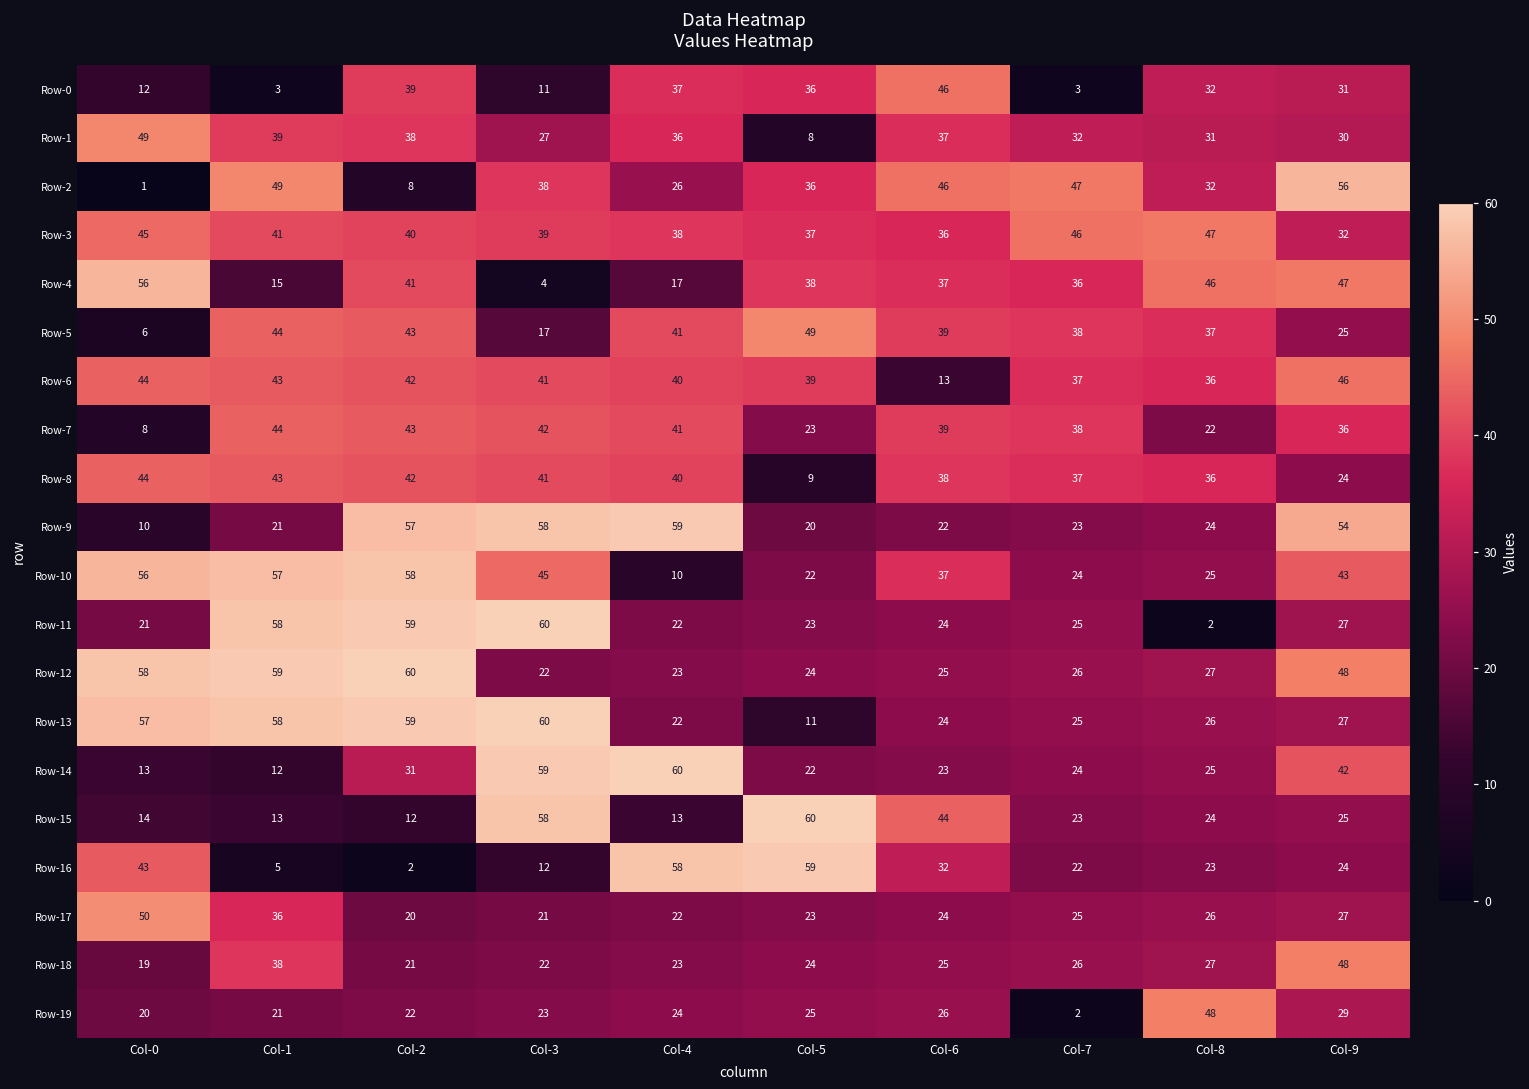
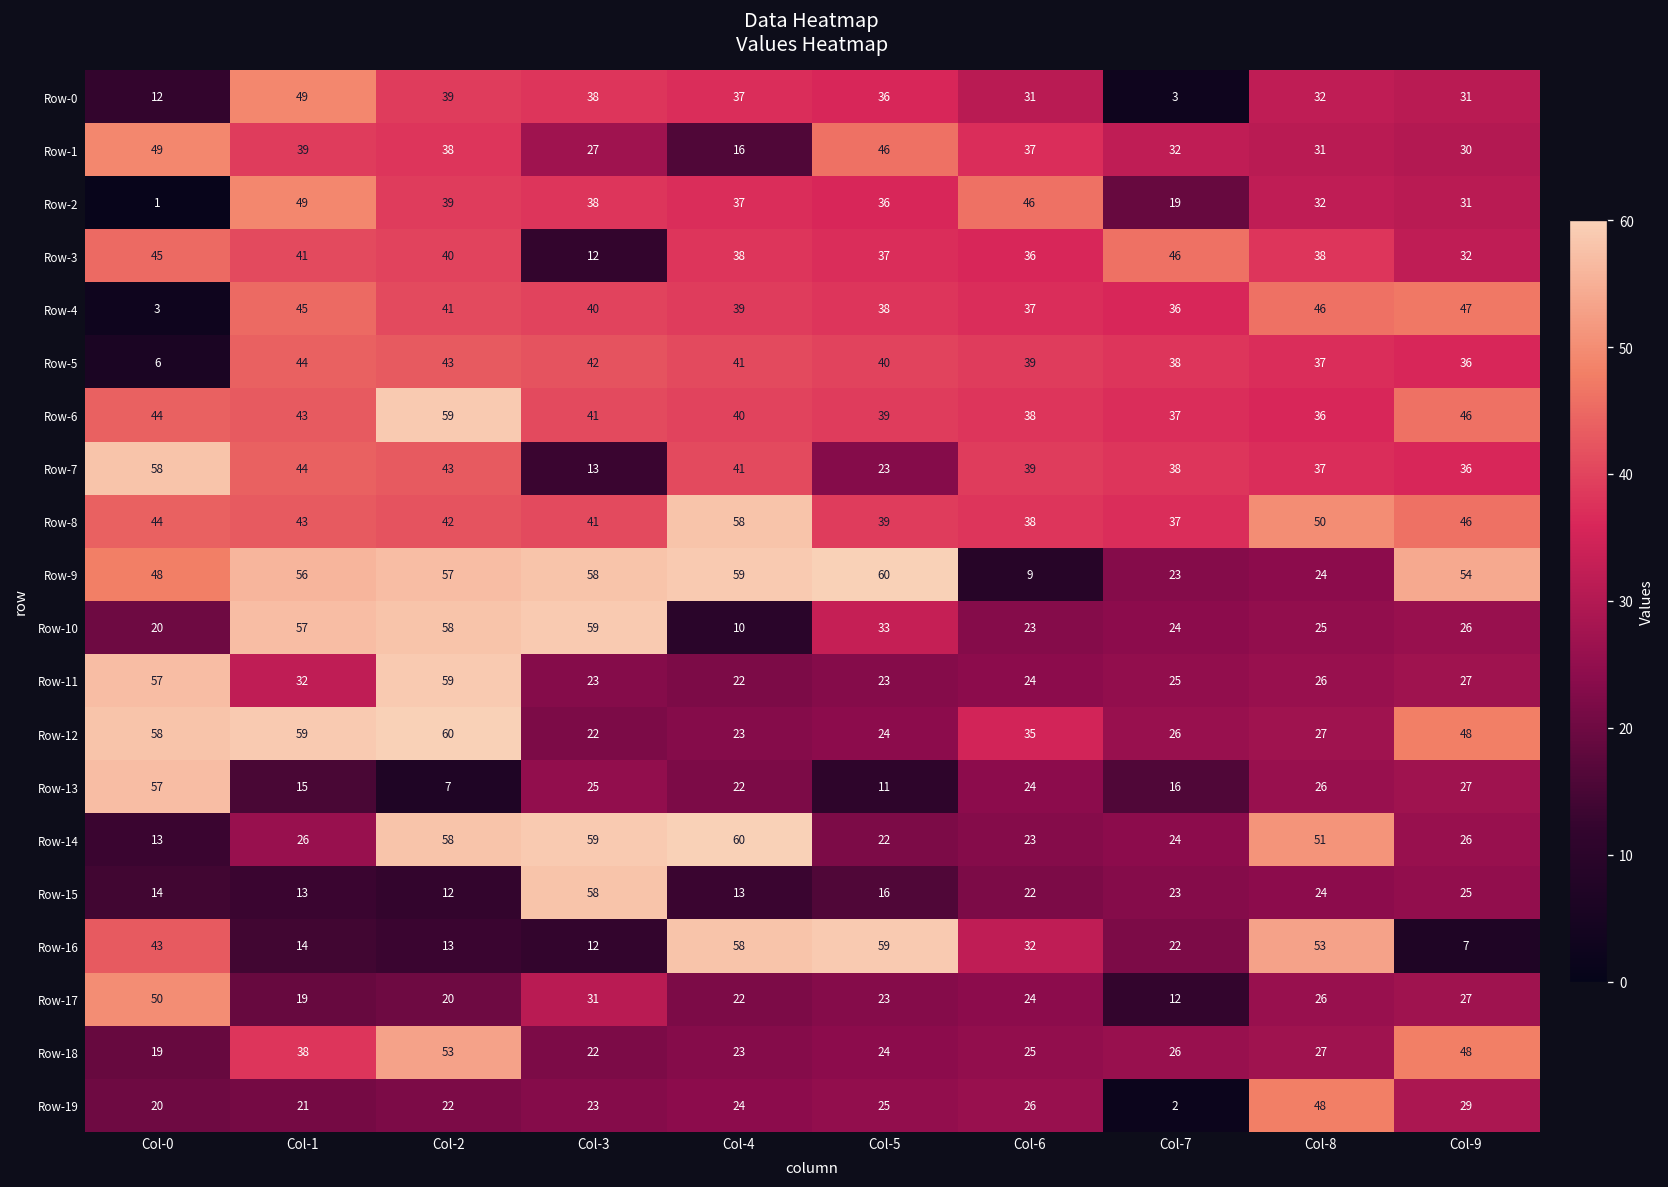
  {
    "Row-0": {
      "Col-0": 12,
-     "Col-1": 3,
+     "Col-1": 49,
      "Col-2": 39,
-     "Col-3": 11,
+     "Col-3": 38,
      "Col-4": 37,
      "Col-5": 36,
-     "Col-6": 46,
+     "Col-6": 31,
      "Col-7": 3,
      "Col-8": 32,
      "Col-9": 31
    },
    "Row-1": {
      "Col-0": 49,
      "Col-1": 39,
      "Col-2": 38,
      "Col-3": 27,
-     "Col-4": 36,
-     "Col-5": 8,
+     "Col-4": 16,
+     "Col-5": 46,
      "Col-6": 37,
      "Col-7": 32,
      "Col-8": 31,
      "Col-9": 30
    },
    "Row-2": {
      "Col-0": 1,
      "Col-1": 49,
-     "Col-2": 8,
+     "Col-2": 39,
      "Col-3": 38,
-     "Col-4": 26,
+     "Col-4": 37,
      "Col-5": 36,
      "Col-6": 46,
-     "Col-7": 47,
+     "Col-7": 19,
      "Col-8": 32,
-     "Col-9": 56
+     "Col-9": 31
    },
    "Row-3": {
      "Col-0": 45,
      "Col-1": 41,
      "Col-2": 40,
-     "Col-3": 39,
+     "Col-3": 12,
      "Col-4": 38,
      "Col-5": 37,
      "Col-6": 36,
      "Col-7": 46,
-     "Col-8": 47,
+     "Col-8": 38,
      "Col-9": 32
    },
    "Row-4": {
-     "Col-0": 56,
-     "Col-1": 15,
+     "Col-0": 3,
+     "Col-1": 45,
      "Col-2": 41,
-     "Col-3": 4,
-     "Col-4": 17,
+     "Col-3": 40,
+     "Col-4": 39,
      "Col-5": 38,
      "Col-6": 37,
      "Col-7": 36,
      "Col-8": 46,
      "Col-9": 47
    },
    "Row-5": {
      "Col-0": 6,
      "Col-1": 44,
      "Col-2": 43,
-     "Col-3": 17,
+     "Col-3": 42,
      "Col-4": 41,
-     "Col-5": 49,
+     "Col-5": 40,
      "Col-6": 39,
      "Col-7": 38,
      "Col-8": 37,
-     "Col-9": 25
+     "Col-9": 36
    },
    "Row-6": {
      "Col-0": 44,
      "Col-1": 43,
-     "Col-2": 42,
+     "Col-2": 59,
      "Col-3": 41,
      "Col-4": 40,
      "Col-5": 39,
-     "Col-6": 13,
+     "Col-6": 38,
      "Col-7": 37,
      "Col-8": 36,
      "Col-9": 46
    },
    "Row-7": {
-     "Col-0": 8,
+     "Col-0": 58,
      "Col-1": 44,
      "Col-2": 43,
-     "Col-3": 42,
+     "Col-3": 13,
      "Col-4": 41,
      "Col-5": 23,
      "Col-6": 39,
      "Col-7": 38,
-     "Col-8": 22,
+     "Col-8": 37,
      "Col-9": 36
    },
    "Row-8": {
      "Col-0": 44,
      "Col-1": 43,
      "Col-2": 42,
      "Col-3": 41,
-     "Col-4": 40,
-     "Col-5": 9,
+     "Col-4": 58,
+     "Col-5": 39,
      "Col-6": 38,
      "Col-7": 37,
-     "Col-8": 36,
-     "Col-9": 24
+     "Col-8": 50,
+     "Col-9": 46
    },
    "Row-9": {
-     "Col-0": 10,
-     "Col-1": 21,
+     "Col-0": 48,
+     "Col-1": 56,
      "Col-2": 57,
      "Col-3": 58,
      "Col-4": 59,
-     "Col-5": 20,
-     "Col-6": 22,
+     "Col-5": 60,
+     "Col-6": 9,
      "Col-7": 23,
      "Col-8": 24,
      "Col-9": 54
    },
    "Row-10": {
-     "Col-0": 56,
+     "Col-0": 20,
      "Col-1": 57,
      "Col-2": 58,
-     "Col-3": 45,
+     "Col-3": 59,
      "Col-4": 10,
-     "Col-5": 22,
-     "Col-6": 37,
+     "Col-5": 33,
+     "Col-6": 23,
      "Col-7": 24,
      "Col-8": 25,
-     "Col-9": 43
+     "Col-9": 26
    },
    "Row-11": {
-     "Col-0": 21,
-     "Col-1": 58,
+     "Col-0": 57,
+     "Col-1": 32,
      "Col-2": 59,
-     "Col-3": 60,
+     "Col-3": 23,
      "Col-4": 22,
      "Col-5": 23,
      "Col-6": 24,
      "Col-7": 25,
-     "Col-8": 2,
+     "Col-8": 26,
      "Col-9": 27
    },
    "Row-12": {
      "Col-0": 58,
      "Col-1": 59,
      "Col-2": 60,
      "Col-3": 22,
      "Col-4": 23,
      "Col-5": 24,
-     "Col-6": 25,
+     "Col-6": 35,
      "Col-7": 26,
      "Col-8": 27,
      "Col-9": 48
    },
    "Row-13": {
      "Col-0": 57,
-     "Col-1": 58,
-     "Col-2": 59,
-     "Col-3": 60,
+     "Col-1": 15,
+     "Col-2": 7,
+     "Col-3": 25,
      "Col-4": 22,
      "Col-5": 11,
      "Col-6": 24,
-     "Col-7": 25,
+     "Col-7": 16,
      "Col-8": 26,
      "Col-9": 27
    },
    "Row-14": {
      "Col-0": 13,
-     "Col-1": 12,
-     "Col-2": 31,
+     "Col-1": 26,
+     "Col-2": 58,
      "Col-3": 59,
      "Col-4": 60,
      "Col-5": 22,
      "Col-6": 23,
      "Col-7": 24,
-     "Col-8": 25,
-     "Col-9": 42
+     "Col-8": 51,
+     "Col-9": 26
    },
    "Row-15": {
      "Col-0": 14,
      "Col-1": 13,
      "Col-2": 12,
      "Col-3": 58,
      "Col-4": 13,
-     "Col-5": 60,
-     "Col-6": 44,
+     "Col-5": 16,
+     "Col-6": 22,
      "Col-7": 23,
      "Col-8": 24,
      "Col-9": 25
    },
    "Row-16": {
      "Col-0": 43,
-     "Col-1": 5,
-     "Col-2": 2,
+     "Col-1": 14,
+     "Col-2": 13,
      "Col-3": 12,
      "Col-4": 58,
      "Col-5": 59,
      "Col-6": 32,
      "Col-7": 22,
-     "Col-8": 23,
-     "Col-9": 24
+     "Col-8": 53,
+     "Col-9": 7
    },
    "Row-17": {
      "Col-0": 50,
-     "Col-1": 36,
+     "Col-1": 19,
      "Col-2": 20,
-     "Col-3": 21,
+     "Col-3": 31,
      "Col-4": 22,
      "Col-5": 23,
      "Col-6": 24,
-     "Col-7": 25,
+     "Col-7": 12,
      "Col-8": 26,
      "Col-9": 27
    },
    "Row-18": {
      "Col-0": 19,
      "Col-1": 38,
-     "Col-2": 21,
+     "Col-2": 53,
      "Col-3": 22,
      "Col-4": 23,
      "Col-5": 24,
      "Col-6": 25,
      "Col-7": 26,
      "Col-8": 27,
      "Col-9": 48
    },
    "Row-19": {
      "Col-0": 20,
      "Col-1": 21,
      "Col-2": 22,
      "Col-3": 23,
      "Col-4": 24,
      "Col-5": 25,
      "Col-6": 26,
      "Col-7": 2,
      "Col-8": 48,
      "Col-9": 29
    }
  }
